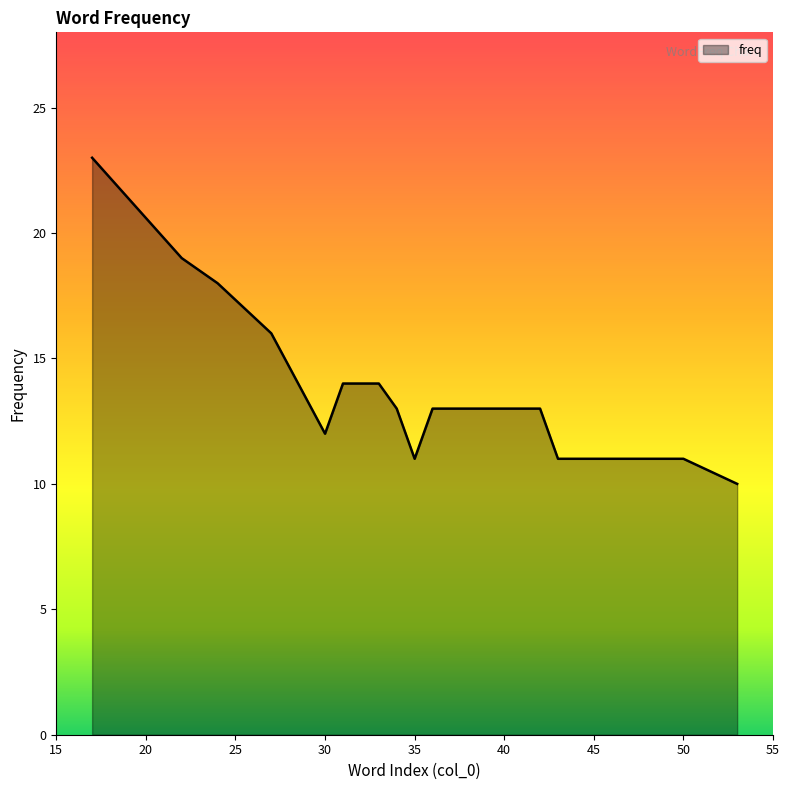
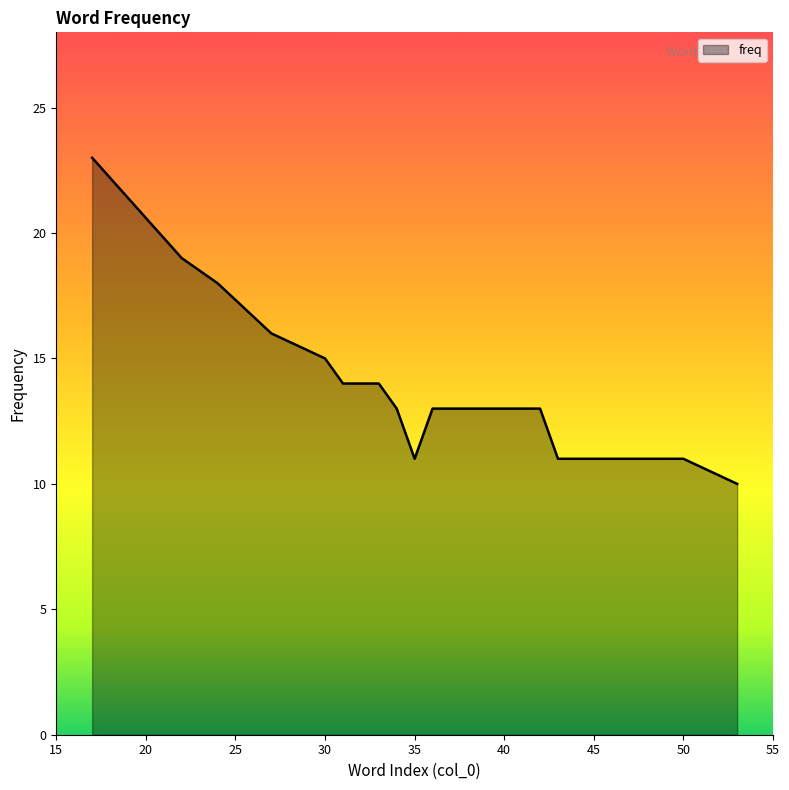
  {
-   "30": 12,
+   "30": 15,
    "35": 11,
    "40": 13,
    "50": 11
  }
